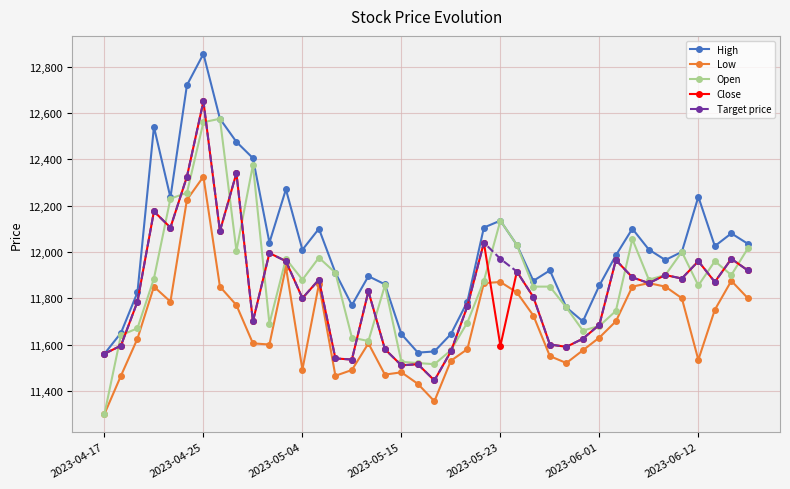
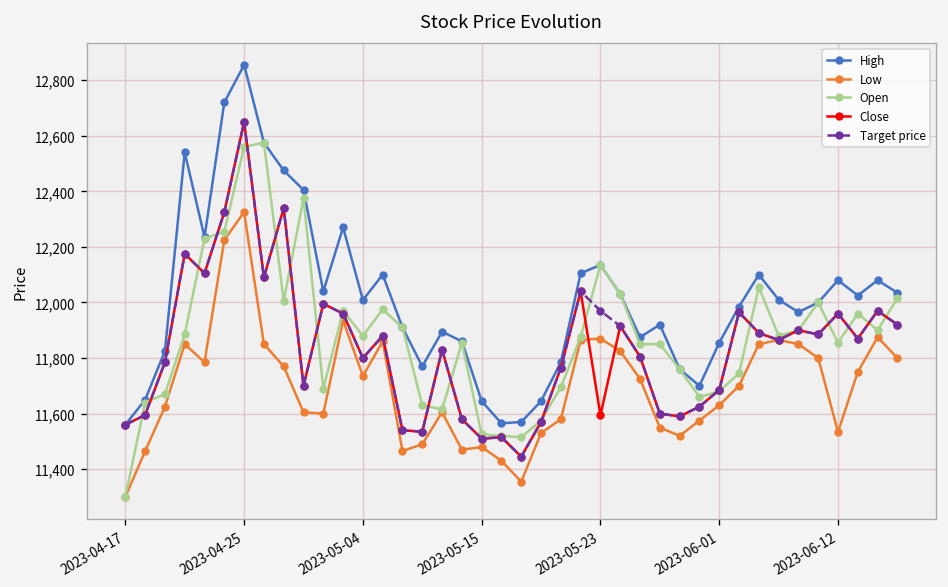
  {
    "High": {
      "2023-04-25": "12,860",
      "2023-05-04": "12,010",
      "2023-05-15": "11,650",
      "2023-06-01": "11,860",
-     "2023-06-12": "12,240"
+     "2023-06-12": "12,080"
    },
    "Low": {
      "2023-04-25": "12,330",
-     "2023-05-04": "11,490",
+     "2023-05-04": "11,740",
      "2023-05-15": "11,480",
      "2023-05-23": "11,870",
      "2023-06-01": "11,630",
      "2023-06-12": "11,530"
    },
    "Open": {
      "2023-04-25": "12,560",
      "2023-05-04": "11,880",
      "2023-05-15": "11,530",
      "2023-06-12": "11,860"
    },
    "Close": {
      "2023-05-23": "11,590"
    },
    "Target price": {
      "2023-05-23": "11,970"
    }
  }
